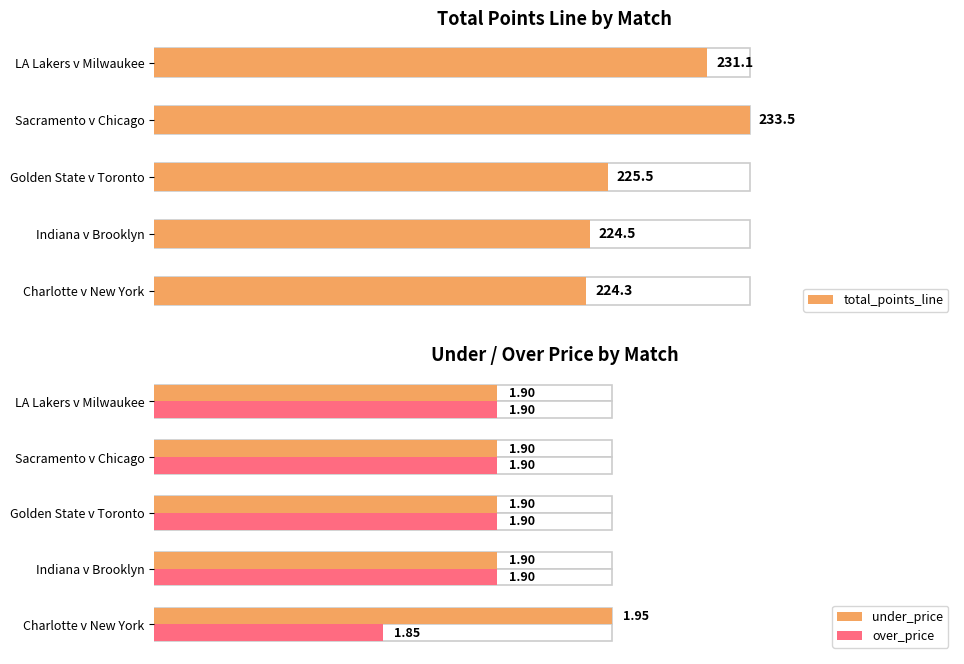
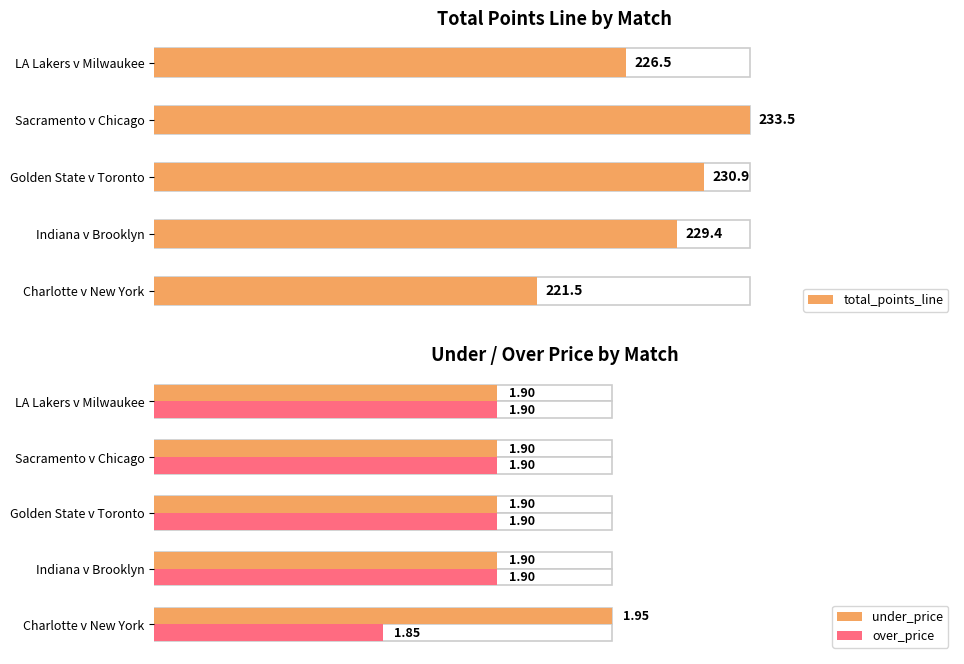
  {
    "Total Points Line by Match": {
      "total_points_line": {
-       "LA Lakers v Milwaukee": 231.1,
+       "LA Lakers v Milwaukee": 226.5,
        "Sacramento v Chicago": 233.5,
-       "Golden State v Toronto": 225.5,
-       "Indiana v Brooklyn": 224.5,
-       "Charlotte v New York": 224.3
+       "Golden State v Toronto": 230.9,
+       "Indiana v Brooklyn": 229.4,
+       "Charlotte v New York": 221.5
      }
    },
    "Under / Over Price by Match": {
      "under_price": {
        "Charlotte v New York": 1.95
      }
    }
  }
